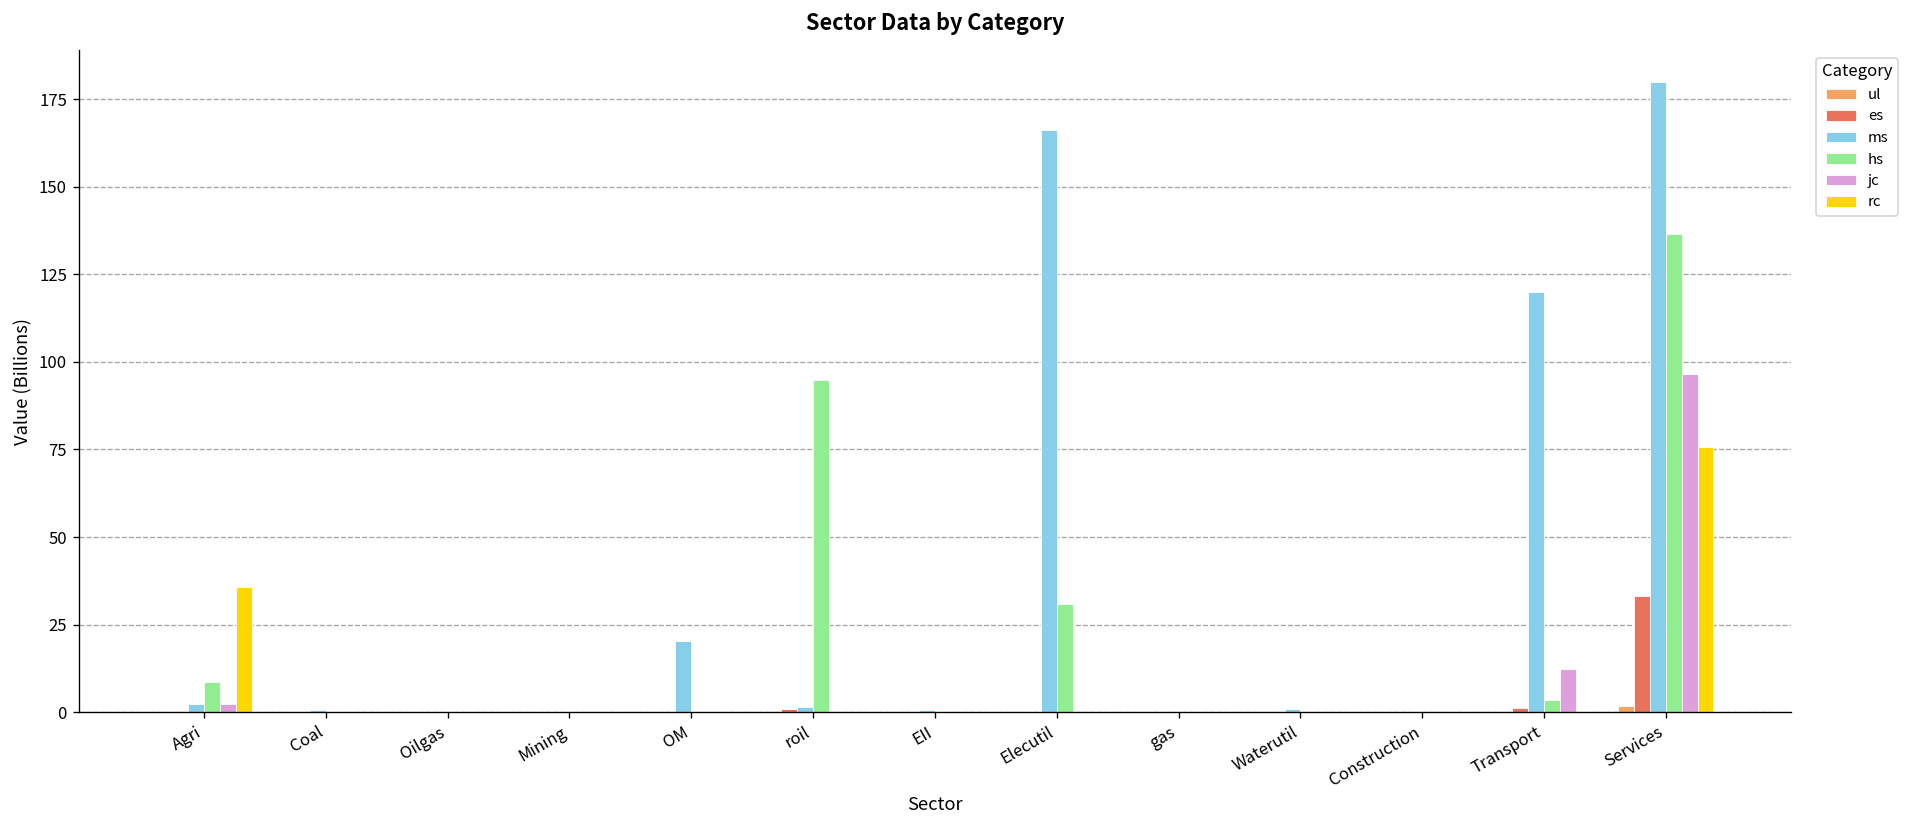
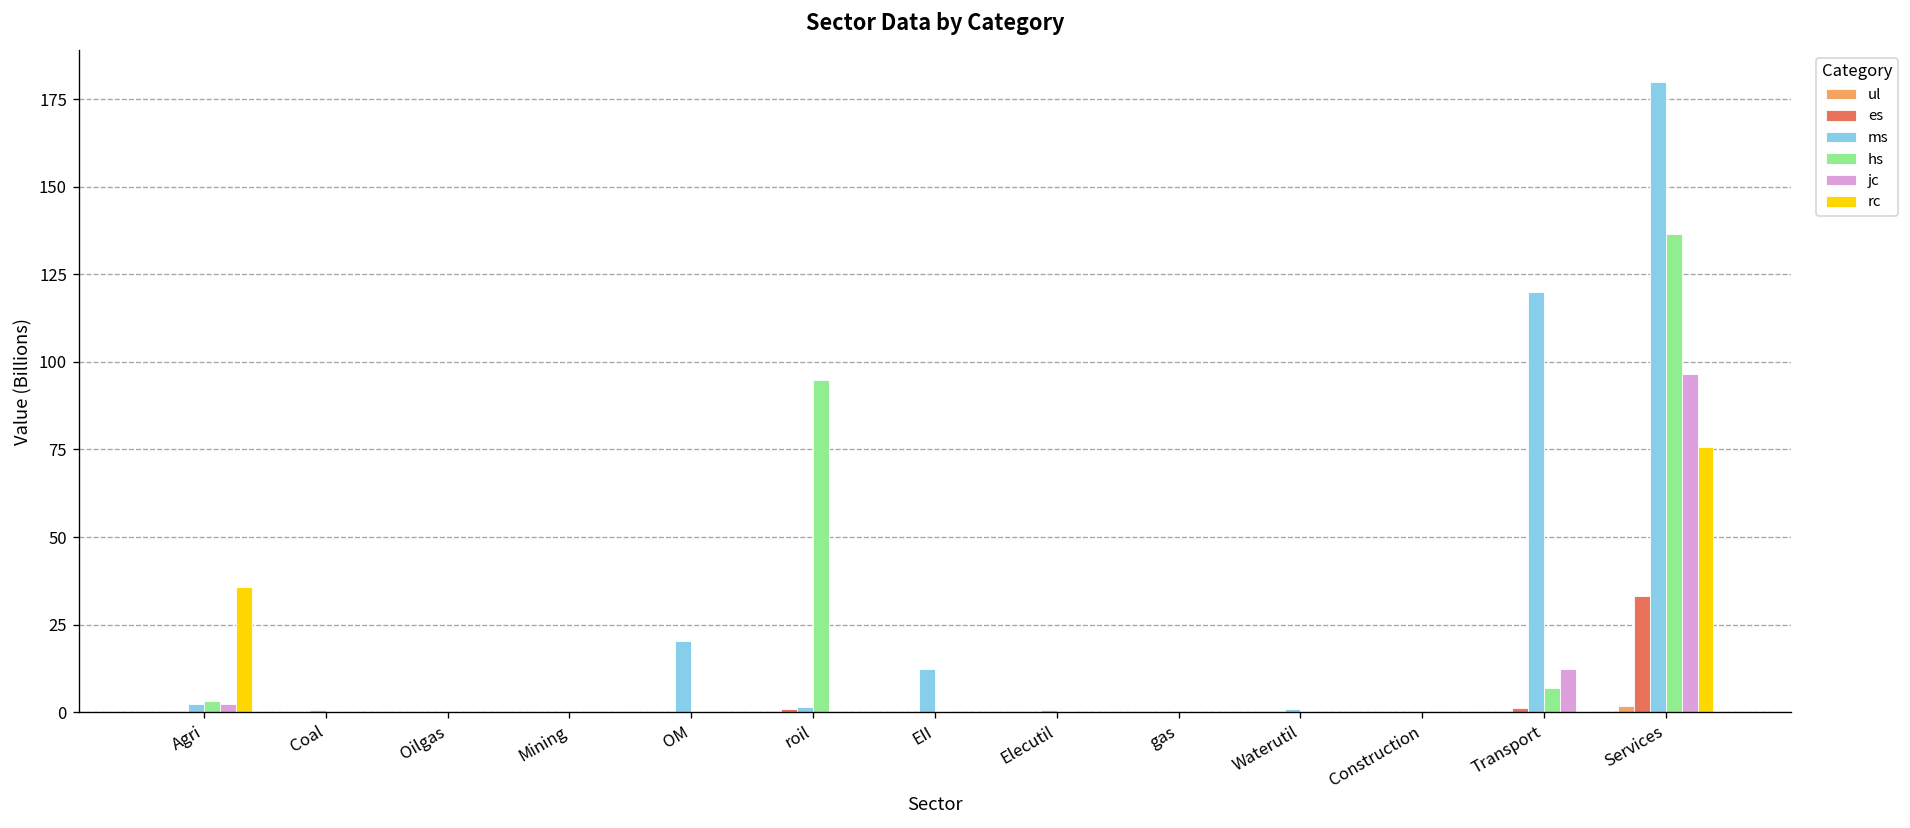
  {
    "ms": {
      "Agri": 2,
      "OM": 20,
      "roil": 2,
-     "EII": 1,
-     "Elecutil": 166,
+     "EII": 12,
+     "Elecutil": 1,
      "Waterutil": 1,
      "Transport": 120,
      "Services": 180
    },
    "hs": {
-     "Agri": 9,
+     "Agri": 3,
      "roil": 95,
-     "Elecutil": 31,
-     "Transport": 3,
+     "Elecutil": 0,
+     "Transport": 7,
      "Services": 136
    },
    "jc": {
      "Agri": 2,
      "Transport": 12,
      "Services": 96
    },
    "rc": {
      "Agri": 36,
      "Services": 76
    }
  }
